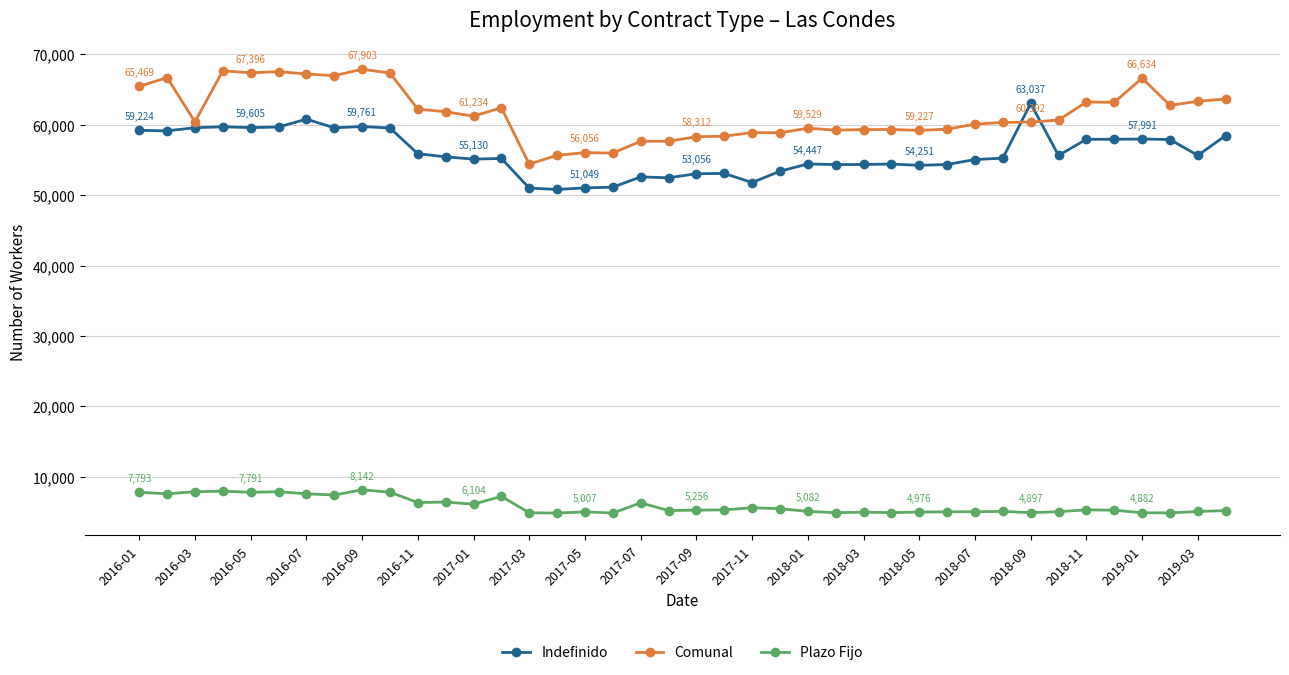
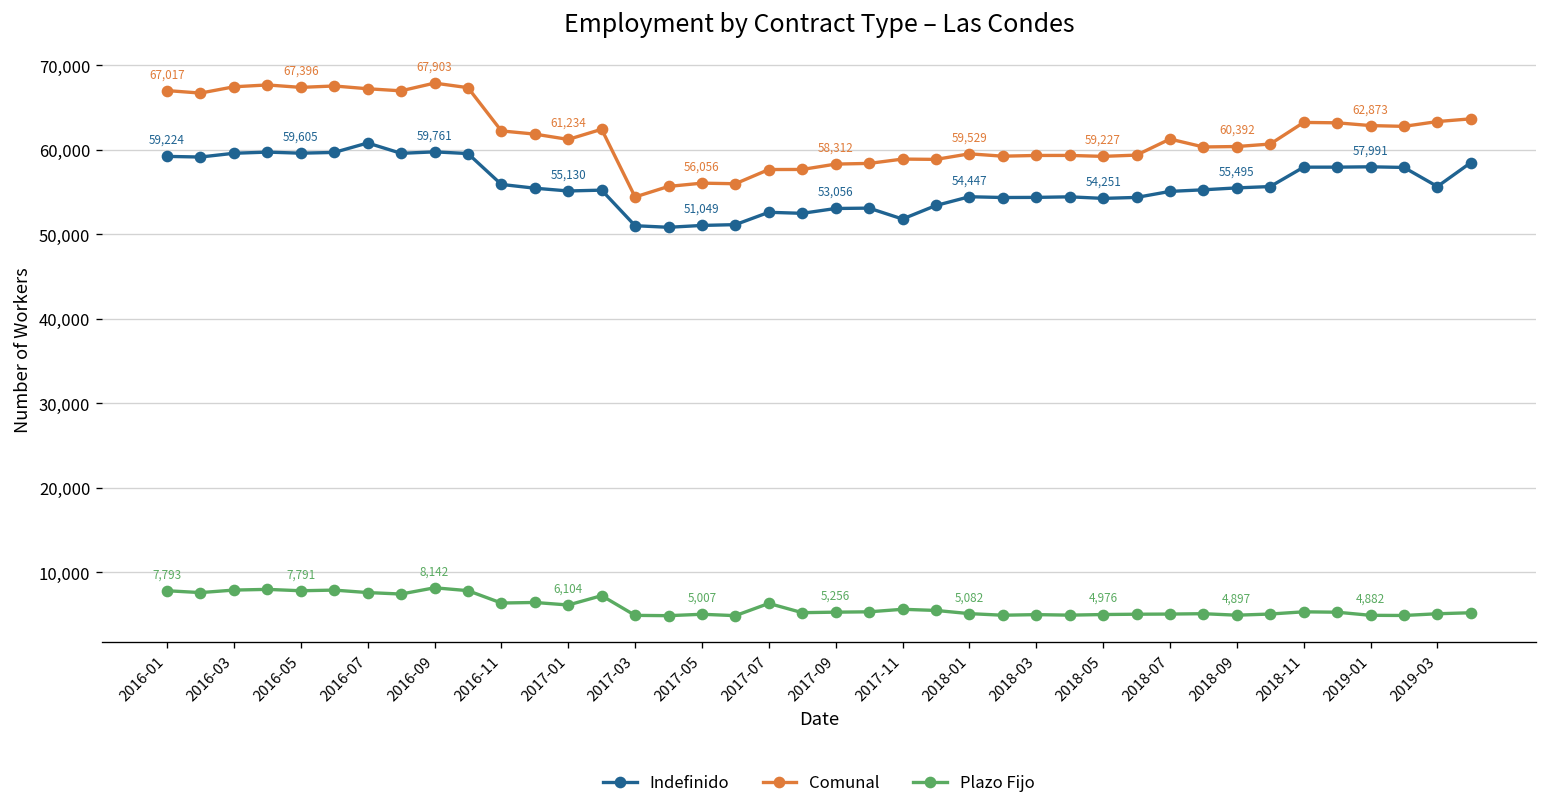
  {
    "Indefinido": {
      "2016-01": "59,224",
      "2016-05": "59,605",
      "2016-09": "59,761",
      "2017-01": "55,130",
      "2017-05": "51,049",
      "2017-09": "53,056",
      "2018-01": "54,447",
      "2018-05": "54,251",
-     "2018-09": "63,037",
+     "2018-09": "55,495",
      "2019-01": "57,991"
    },
    "Comunal": {
-     "2016-01": "65,469",
-     "2016-03": "60,000",
+     "2016-01": "67,017",
+     "2016-03": "67,000",
      "2016-05": "67,396",
      "2016-09": "67,903",
      "2017-01": "61,234",
      "2017-05": "56,056",
      "2017-09": "58,312",
      "2018-01": "59,529",
      "2018-05": "59,227",
-     "2018-07": "60,000",
+     "2018-07": "61,000",
      "2018-09": "60,392",
-     "2019-01": "66,634"
+     "2019-01": "62,873"
    },
    "Plazo Fijo": {
      "2016-01": "7,793",
      "2016-05": "7,791",
      "2016-09": "8,142",
      "2017-01": "6,104",
      "2017-05": "5,007",
      "2017-09": "5,256",
      "2018-01": "5,082",
      "2018-05": "4,976",
      "2018-09": "4,897",
      "2019-01": "4,882"
    }
  }
